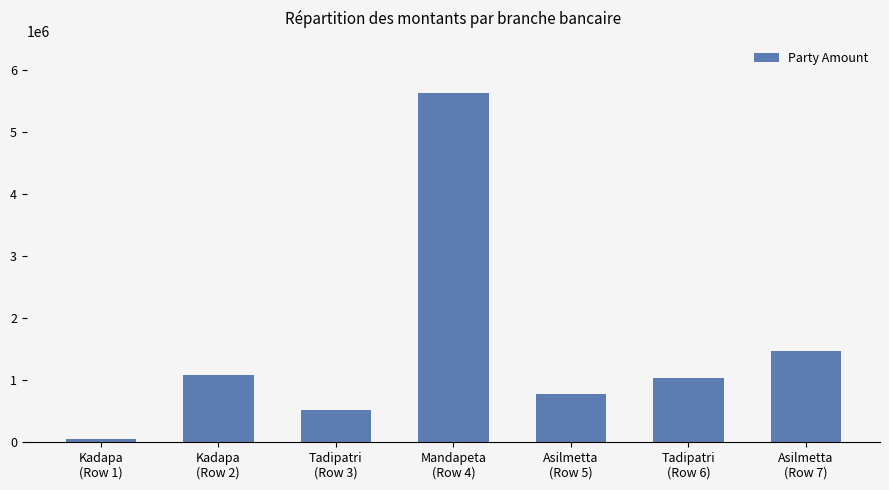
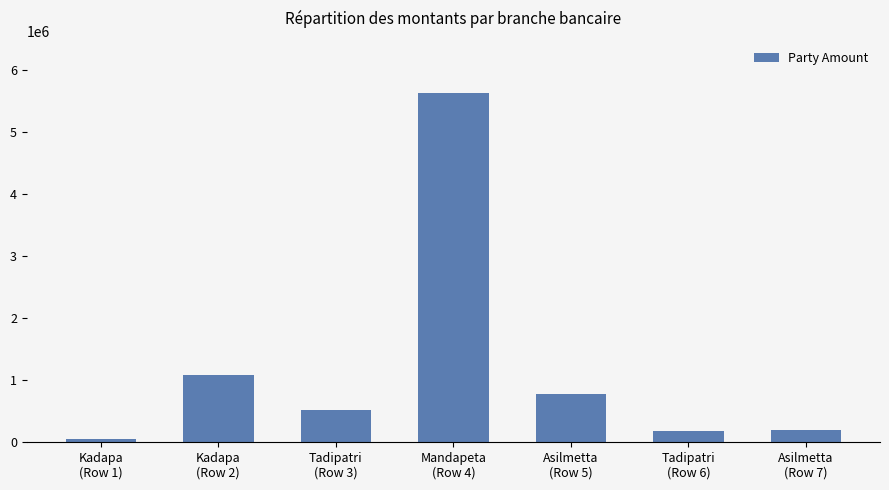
  {
    "Kadapa (Row 1)": 100000,
    "Kadapa (Row 2)": 1100000,
    "Tadipatri (Row 3)": 500000,
    "Mandapeta (Row 4)": 5600000,
    "Asilmetta (Row 5)": 800000,
-   "Tadipatri (Row 6)": 1000000,
-   "Asilmetta (Row 7)": 1500000
+   "Tadipatri (Row 6)": 200000,
+   "Asilmetta (Row 7)": 200000
  }
